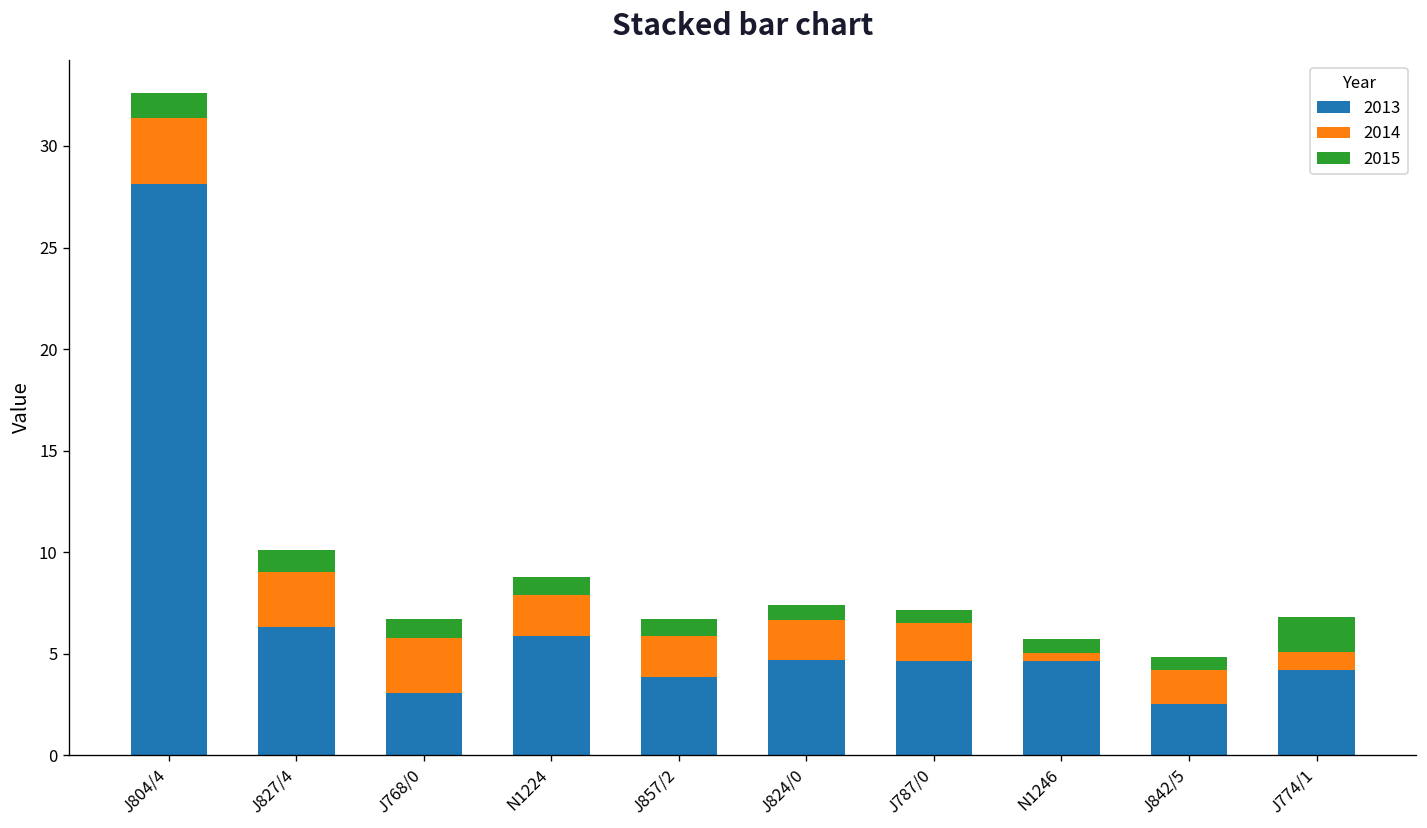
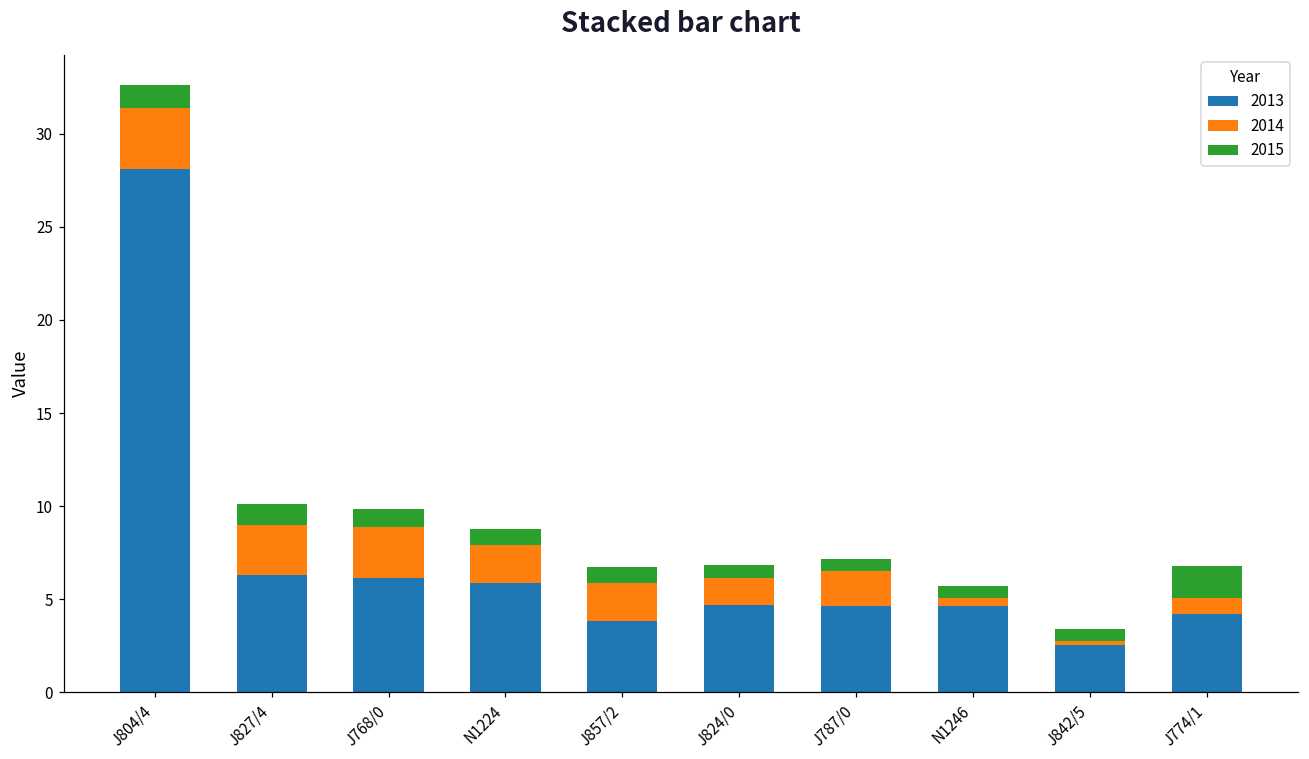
  {
    "2013": {
      "J804/4": 28.1,
      "J827/4": 6.3,
-     "J768/0": 3.1,
+     "J768/0": 6.2,
      "N1224": 5.9,
      "J857/2": 3.9,
      "J824/0": 4.7,
      "J787/0": 4.7,
      "N1246": 4.6,
      "J842/5": 2.5,
      "J774/1": 4.2
    },
    "2014": {
      "J804/4": 3.3,
      "J827/4": 2.7,
      "J768/0": 2.7,
      "N1224": 2.1,
      "J857/2": 2.0,
-     "J824/0": 2.0,
+     "J824/0": 1.4,
      "J787/0": 1.9,
      "N1246": 0.4,
-     "J842/5": 1.7,
+     "J842/5": 0.3,
      "J774/1": 0.9
    },
    "2015": {
      "J804/4": 1.2,
      "J827/4": 1.1,
      "J768/0": 1.0,
      "N1224": 0.9,
      "J857/2": 0.8,
      "J824/0": 0.7,
      "J787/0": 0.7,
      "N1246": 0.7,
      "J842/5": 0.6,
      "J774/1": 1.7
    }
  }
